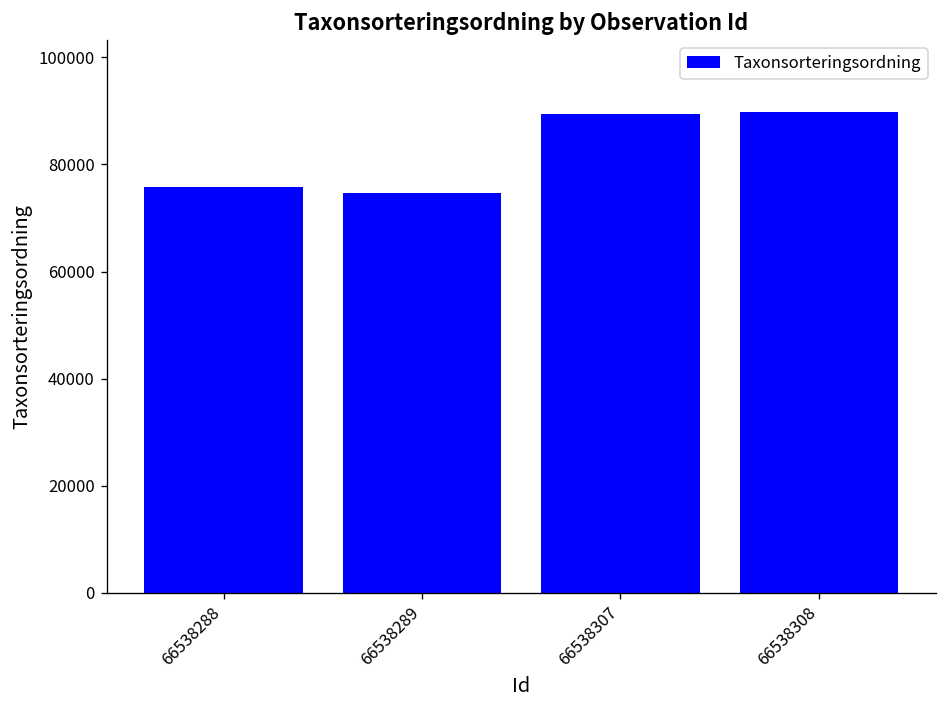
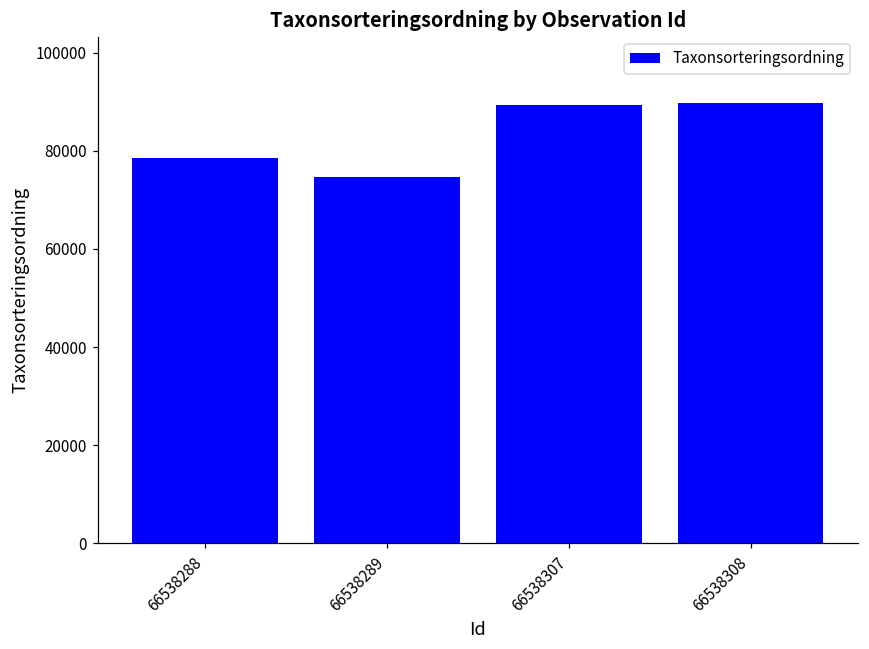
  {
-   "66538288": 76000,
+   "66538288": 79000,
    "66538289": 75000,
    "66538307": 89000,
    "66538308": 90000
  }
